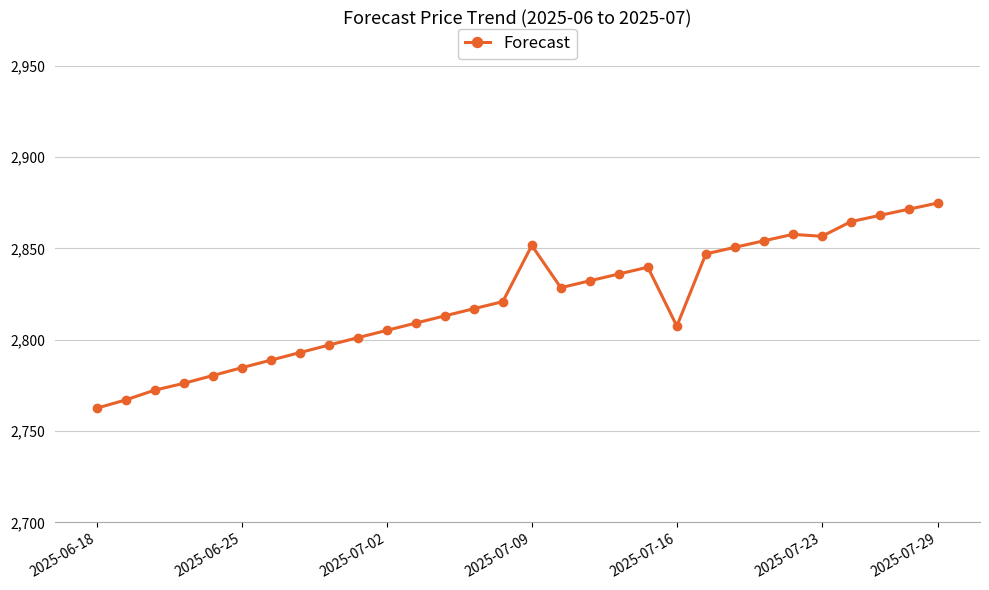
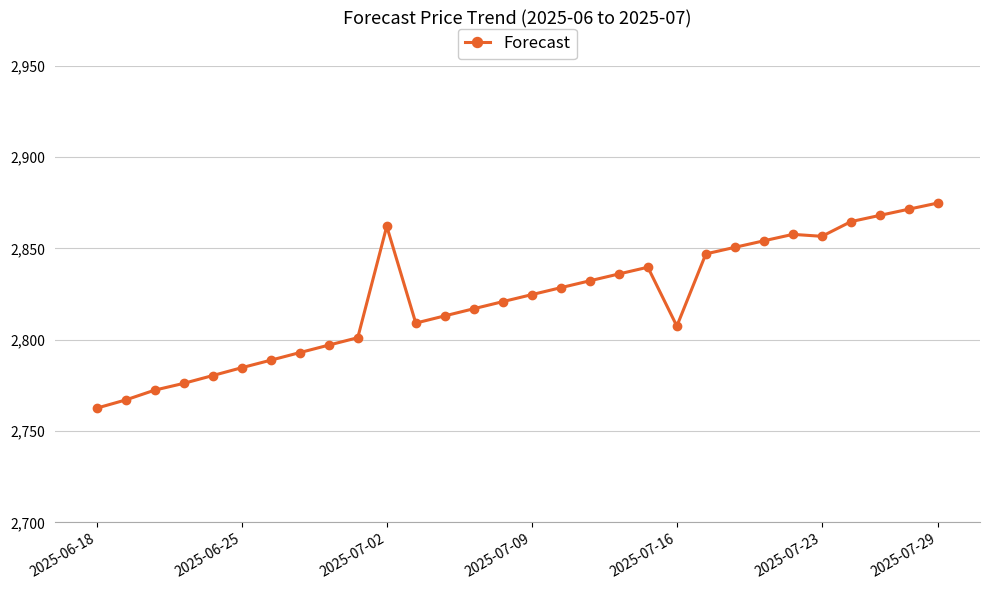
  {
    "2025-06-18": "2,763",
    "2025-06-25": "2,785",
-   "2025-07-02": "2,805",
-   "2025-07-09": "2,852",
+   "2025-07-02": "2,862",
+   "2025-07-09": "2,825",
    "2025-07-16": "2,807",
    "2025-07-23": "2,857",
    "2025-07-29": "2,875"
  }
